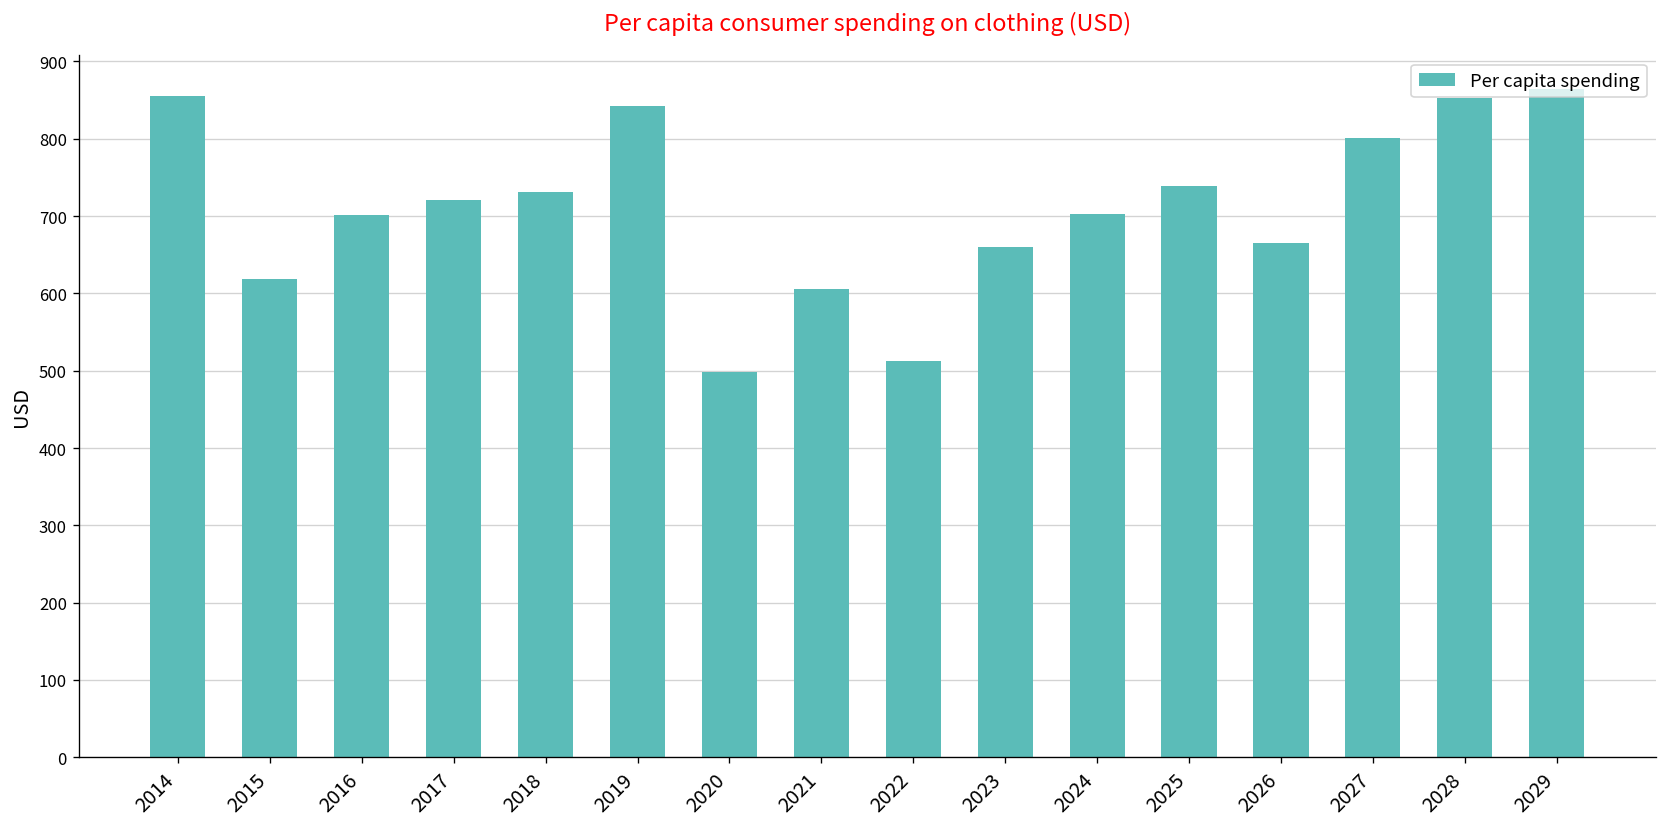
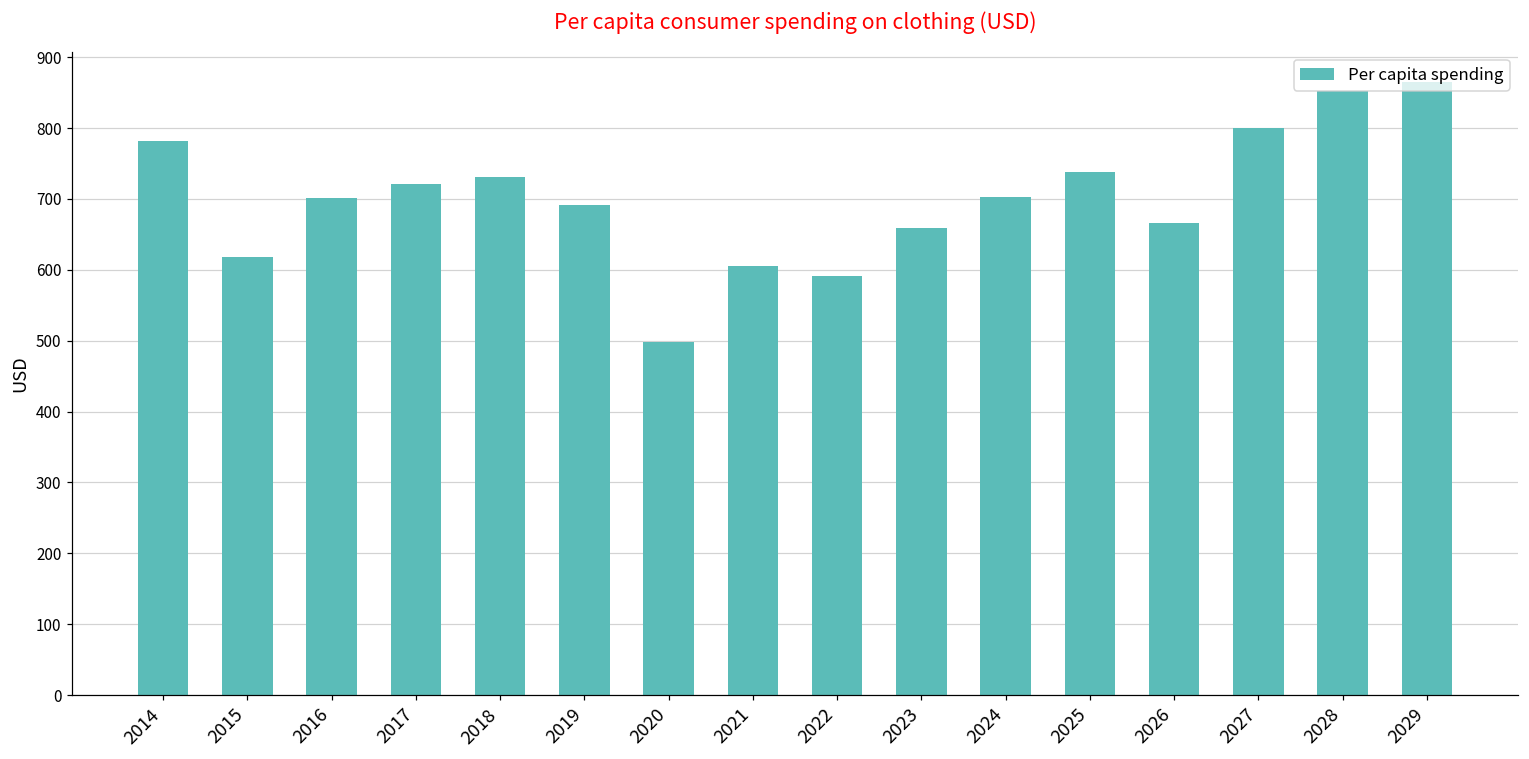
  {
-   "2014": 860,
+   "2014": 780,
    "2015": 620,
    "2016": 700,
    "2017": 720,
    "2018": 730,
-   "2019": 840,
+   "2019": 690,
    "2020": 500,
    "2021": 610,
-   "2022": 510,
+   "2022": 590,
    "2023": 660,
    "2024": 700,
    "2025": 740,
    "2026": 670,
    "2027": 800
  }
